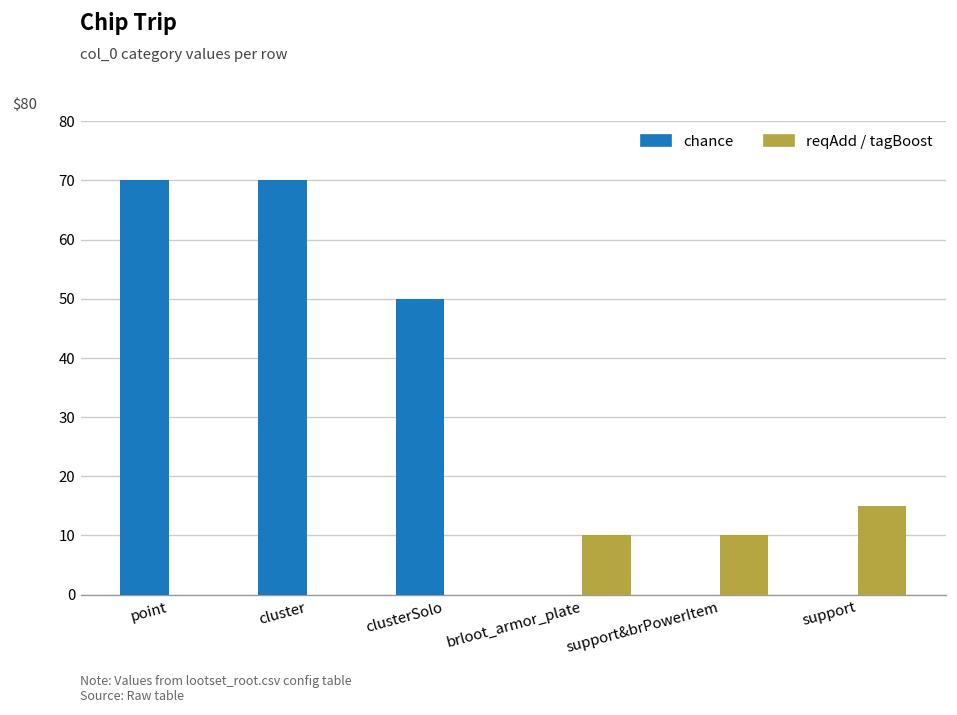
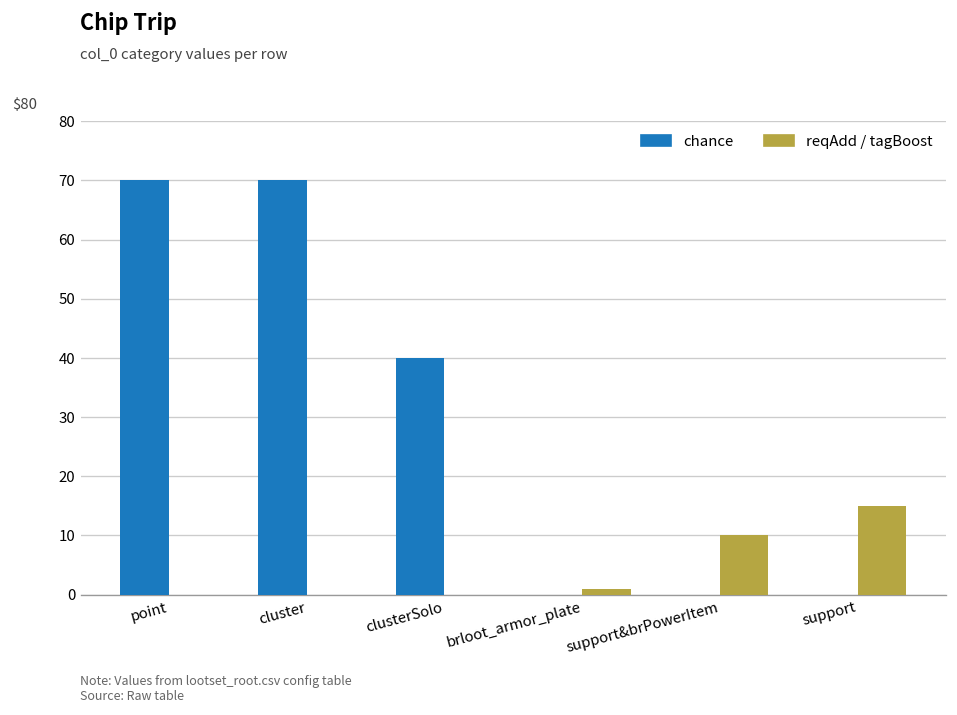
  {
    "chance": {
      "point": 70,
      "cluster": 70,
-     "clusterSolo": 50,
+     "clusterSolo": 40,
      "brloot_armor_plate": 0,
      "support&brPowerItem": 0,
      "support": 0
    },
    "reqAdd / tagBoost": {
      "point": 0,
      "cluster": 0,
      "clusterSolo": 0,
-     "brloot_armor_plate": 10,
+     "brloot_armor_plate": 1,
      "support&brPowerItem": 10,
      "support": 15
    }
  }
